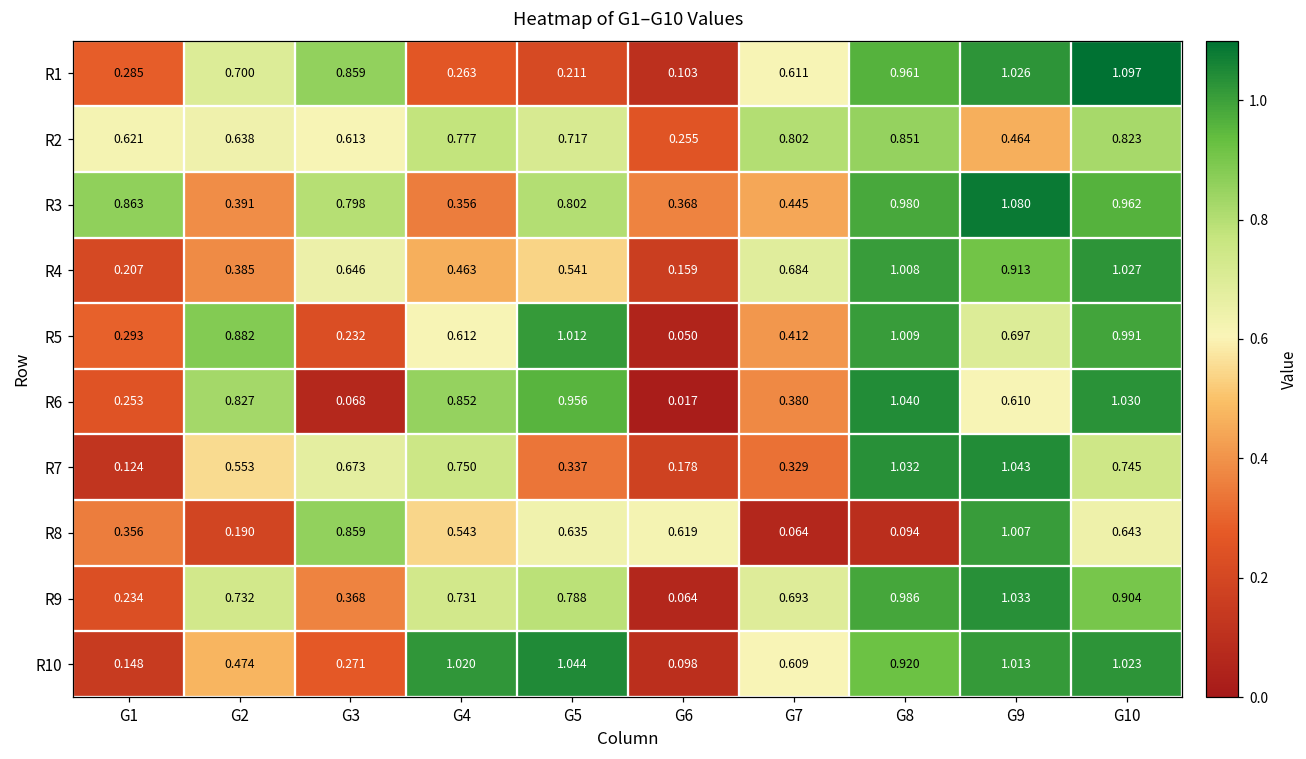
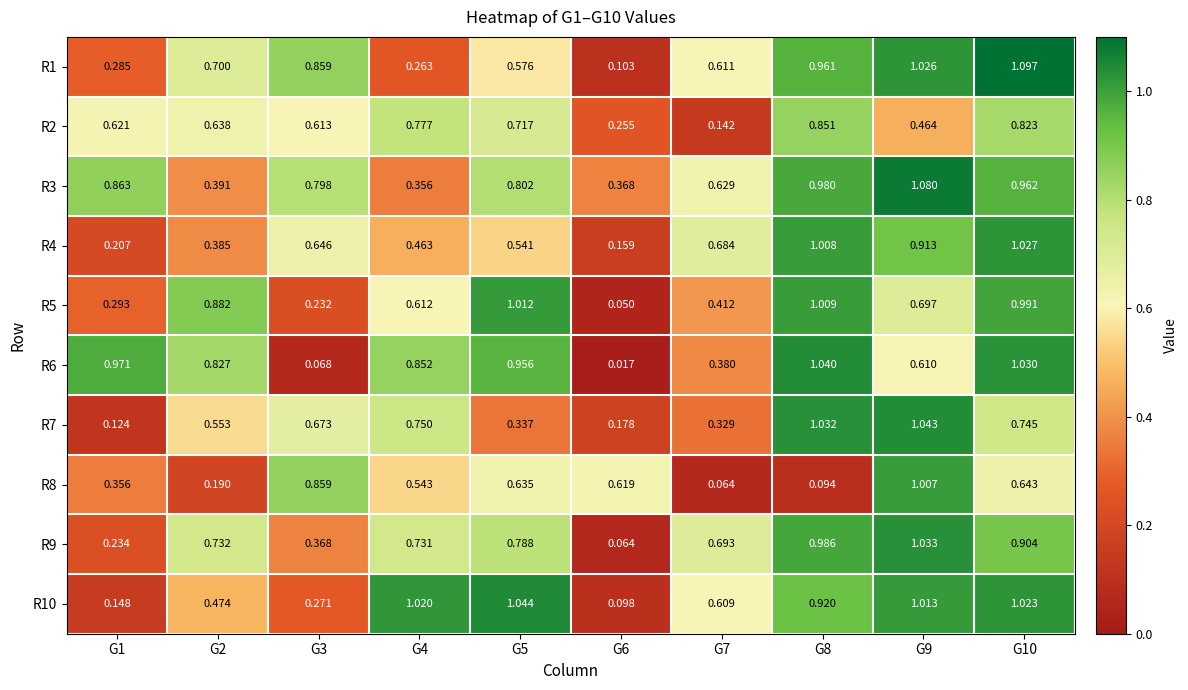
  {
    "R1": {
      "G1": 0.285,
      "G2": 0.700,
      "G3": 0.859,
      "G4": 0.263,
-     "G5": 0.211,
+     "G5": 0.576,
      "G6": 0.103,
      "G7": 0.611,
      "G8": 0.961,
      "G9": 1.026,
      "G10": 1.097
    },
    "R2": {
      "G1": 0.621,
      "G2": 0.638,
      "G3": 0.613,
      "G4": 0.777,
      "G5": 0.717,
      "G6": 0.255,
-     "G7": 0.802,
+     "G7": 0.142,
      "G8": 0.851,
      "G9": 0.464,
      "G10": 0.823
    },
    "R3": {
      "G1": 0.863,
      "G2": 0.391,
      "G3": 0.798,
      "G4": 0.356,
      "G5": 0.802,
      "G6": 0.368,
-     "G7": 0.445,
+     "G7": 0.629,
      "G8": 0.980,
      "G9": 1.080,
      "G10": 0.962
    },
    "R4": {
      "G1": 0.207,
      "G2": 0.385,
      "G3": 0.646,
      "G4": 0.463,
      "G5": 0.541,
      "G6": 0.159,
      "G7": 0.684,
      "G8": 1.008,
      "G9": 0.913,
      "G10": 1.027
    },
    "R5": {
      "G1": 0.293,
      "G2": 0.882,
      "G3": 0.232,
      "G4": 0.612,
      "G5": 1.012,
      "G6": 0.050,
      "G7": 0.412,
      "G8": 1.009,
      "G9": 0.697,
      "G10": 0.991
    },
    "R6": {
-     "G1": 0.253,
+     "G1": 0.971,
      "G2": 0.827,
      "G3": 0.068,
      "G4": 0.852,
      "G5": 0.956,
      "G6": 0.017,
      "G7": 0.380,
      "G8": 1.040,
      "G9": 0.610,
      "G10": 1.030
    },
    "R7": {
      "G1": 0.124,
      "G2": 0.553,
      "G3": 0.673,
      "G4": 0.750,
      "G5": 0.337,
      "G6": 0.178,
      "G7": 0.329,
      "G8": 1.032,
      "G9": 1.043,
      "G10": 0.745
    },
    "R8": {
      "G1": 0.356,
      "G2": 0.190,
      "G3": 0.859,
      "G4": 0.543,
      "G5": 0.635,
      "G6": 0.619,
      "G7": 0.064,
      "G8": 0.094,
      "G9": 1.007,
      "G10": 0.643
    },
    "R9": {
      "G1": 0.234,
      "G2": 0.732,
      "G3": 0.368,
      "G4": 0.731,
      "G5": 0.788,
      "G6": 0.064,
      "G7": 0.693,
      "G8": 0.986,
      "G9": 1.033,
      "G10": 0.904
    },
    "R10": {
      "G1": 0.148,
      "G2": 0.474,
      "G3": 0.271,
      "G4": 1.020,
      "G5": 1.044,
      "G6": 0.098,
      "G7": 0.609,
      "G8": 0.920,
      "G9": 1.013,
      "G10": 1.023
    }
  }
